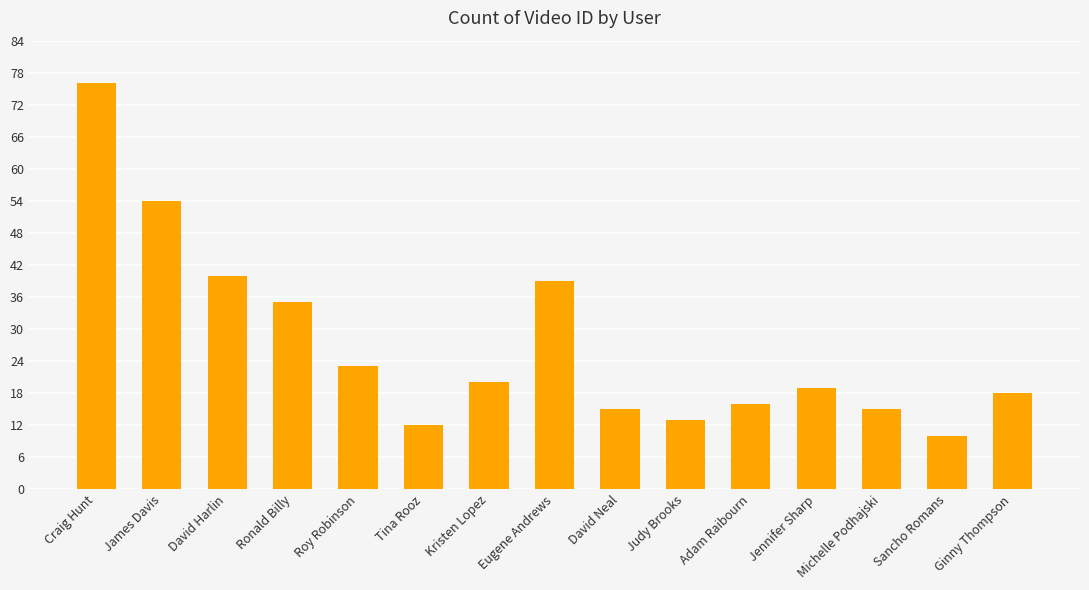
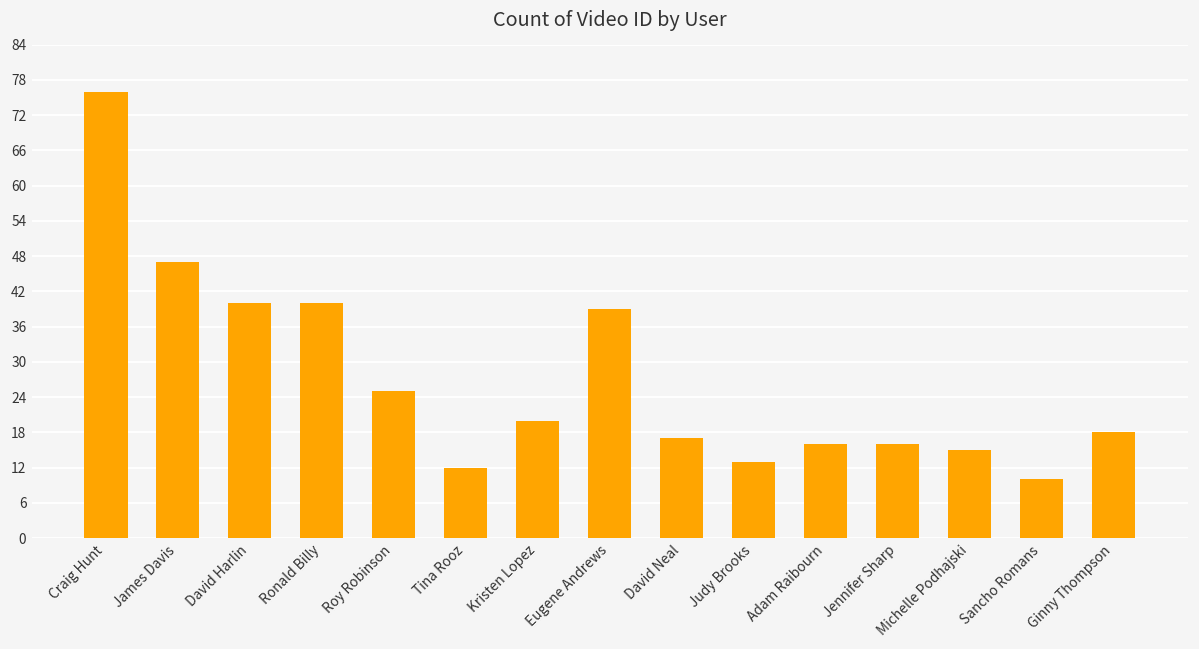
  {
    "Craig Hunt": 76,
-   "James Davis": 54,
+   "James Davis": 47,
    "David Harlin": 40,
-   "Ronald Billy": 35,
-   "Roy Robinson": 23,
+   "Ronald Billy": 40,
+   "Roy Robinson": 25,
    "Tina Rooz": 12,
    "Kristen Lopez": 20,
    "Eugene Andrews": 39,
-   "David Neal": 15,
+   "David Neal": 17,
    "Judy Brooks": 13,
    "Adam Raibourn": 16,
-   "Jennifer Sharp": 19,
+   "Jennifer Sharp": 16,
    "Michelle Podhajski": 15,
    "Sancho Romans": 10,
    "Ginny Thompson": 18
  }
